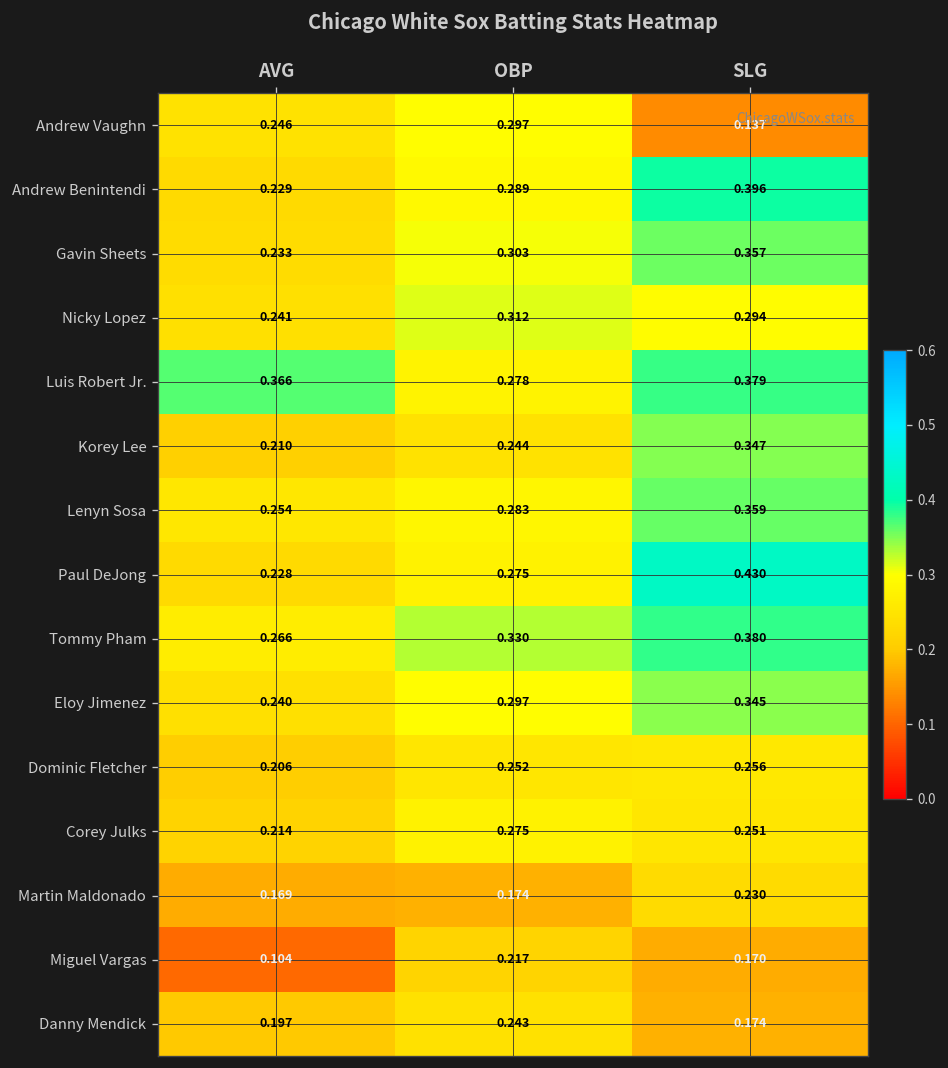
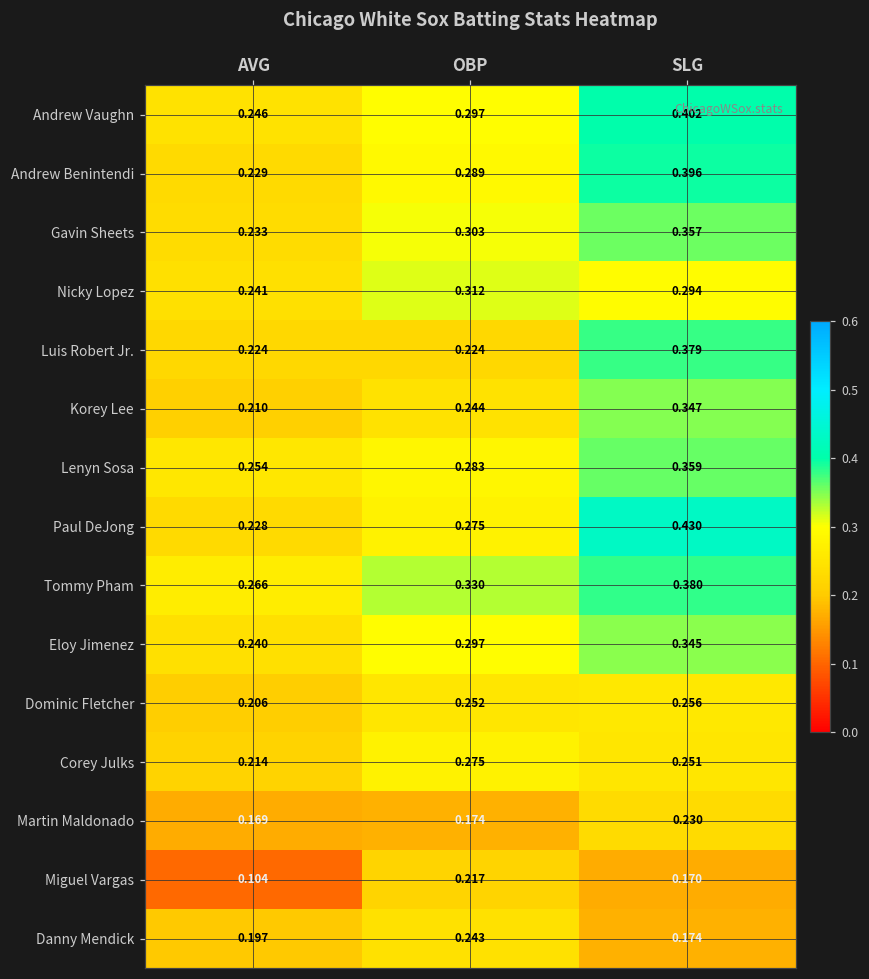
  {
    "Andrew Vaughn": {
      "AVG": 0.246,
      "OBP": 0.297,
-     "SLG": 0.137
+     "SLG": 0.402
    },
    "Andrew Benintendi": {
      "AVG": 0.229,
      "OBP": 0.289,
      "SLG": 0.396
    },
    "Gavin Sheets": {
      "AVG": 0.233,
      "OBP": 0.303,
      "SLG": 0.357
    },
    "Nicky Lopez": {
      "AVG": 0.241,
      "OBP": 0.312,
      "SLG": 0.294
    },
    "Luis Robert Jr.": {
-     "AVG": 0.366,
-     "OBP": 0.278,
+     "AVG": 0.224,
+     "OBP": 0.224,
      "SLG": 0.379
    },
    "Korey Lee": {
      "AVG": 0.210,
      "OBP": 0.244,
      "SLG": 0.347
    },
    "Lenyn Sosa": {
      "AVG": 0.254,
      "OBP": 0.283,
      "SLG": 0.359
    },
    "Paul DeJong": {
      "AVG": 0.228,
      "OBP": 0.275,
      "SLG": 0.430
    },
    "Tommy Pham": {
      "AVG": 0.266,
      "OBP": 0.330,
      "SLG": 0.380
    },
    "Eloy Jimenez": {
      "AVG": 0.240,
      "OBP": 0.297,
      "SLG": 0.345
    },
    "Dominic Fletcher": {
      "AVG": 0.206,
      "OBP": 0.252,
      "SLG": 0.256
    },
    "Corey Julks": {
      "AVG": 0.214,
      "OBP": 0.275,
      "SLG": 0.251
    },
    "Martin Maldonado": {
      "AVG": 0.169,
      "OBP": 0.174,
      "SLG": 0.230
    },
    "Miguel Vargas": {
      "AVG": 0.104,
      "OBP": 0.217,
      "SLG": 0.170
    },
    "Danny Mendick": {
      "AVG": 0.197,
      "OBP": 0.243,
      "SLG": 0.174
    }
  }
